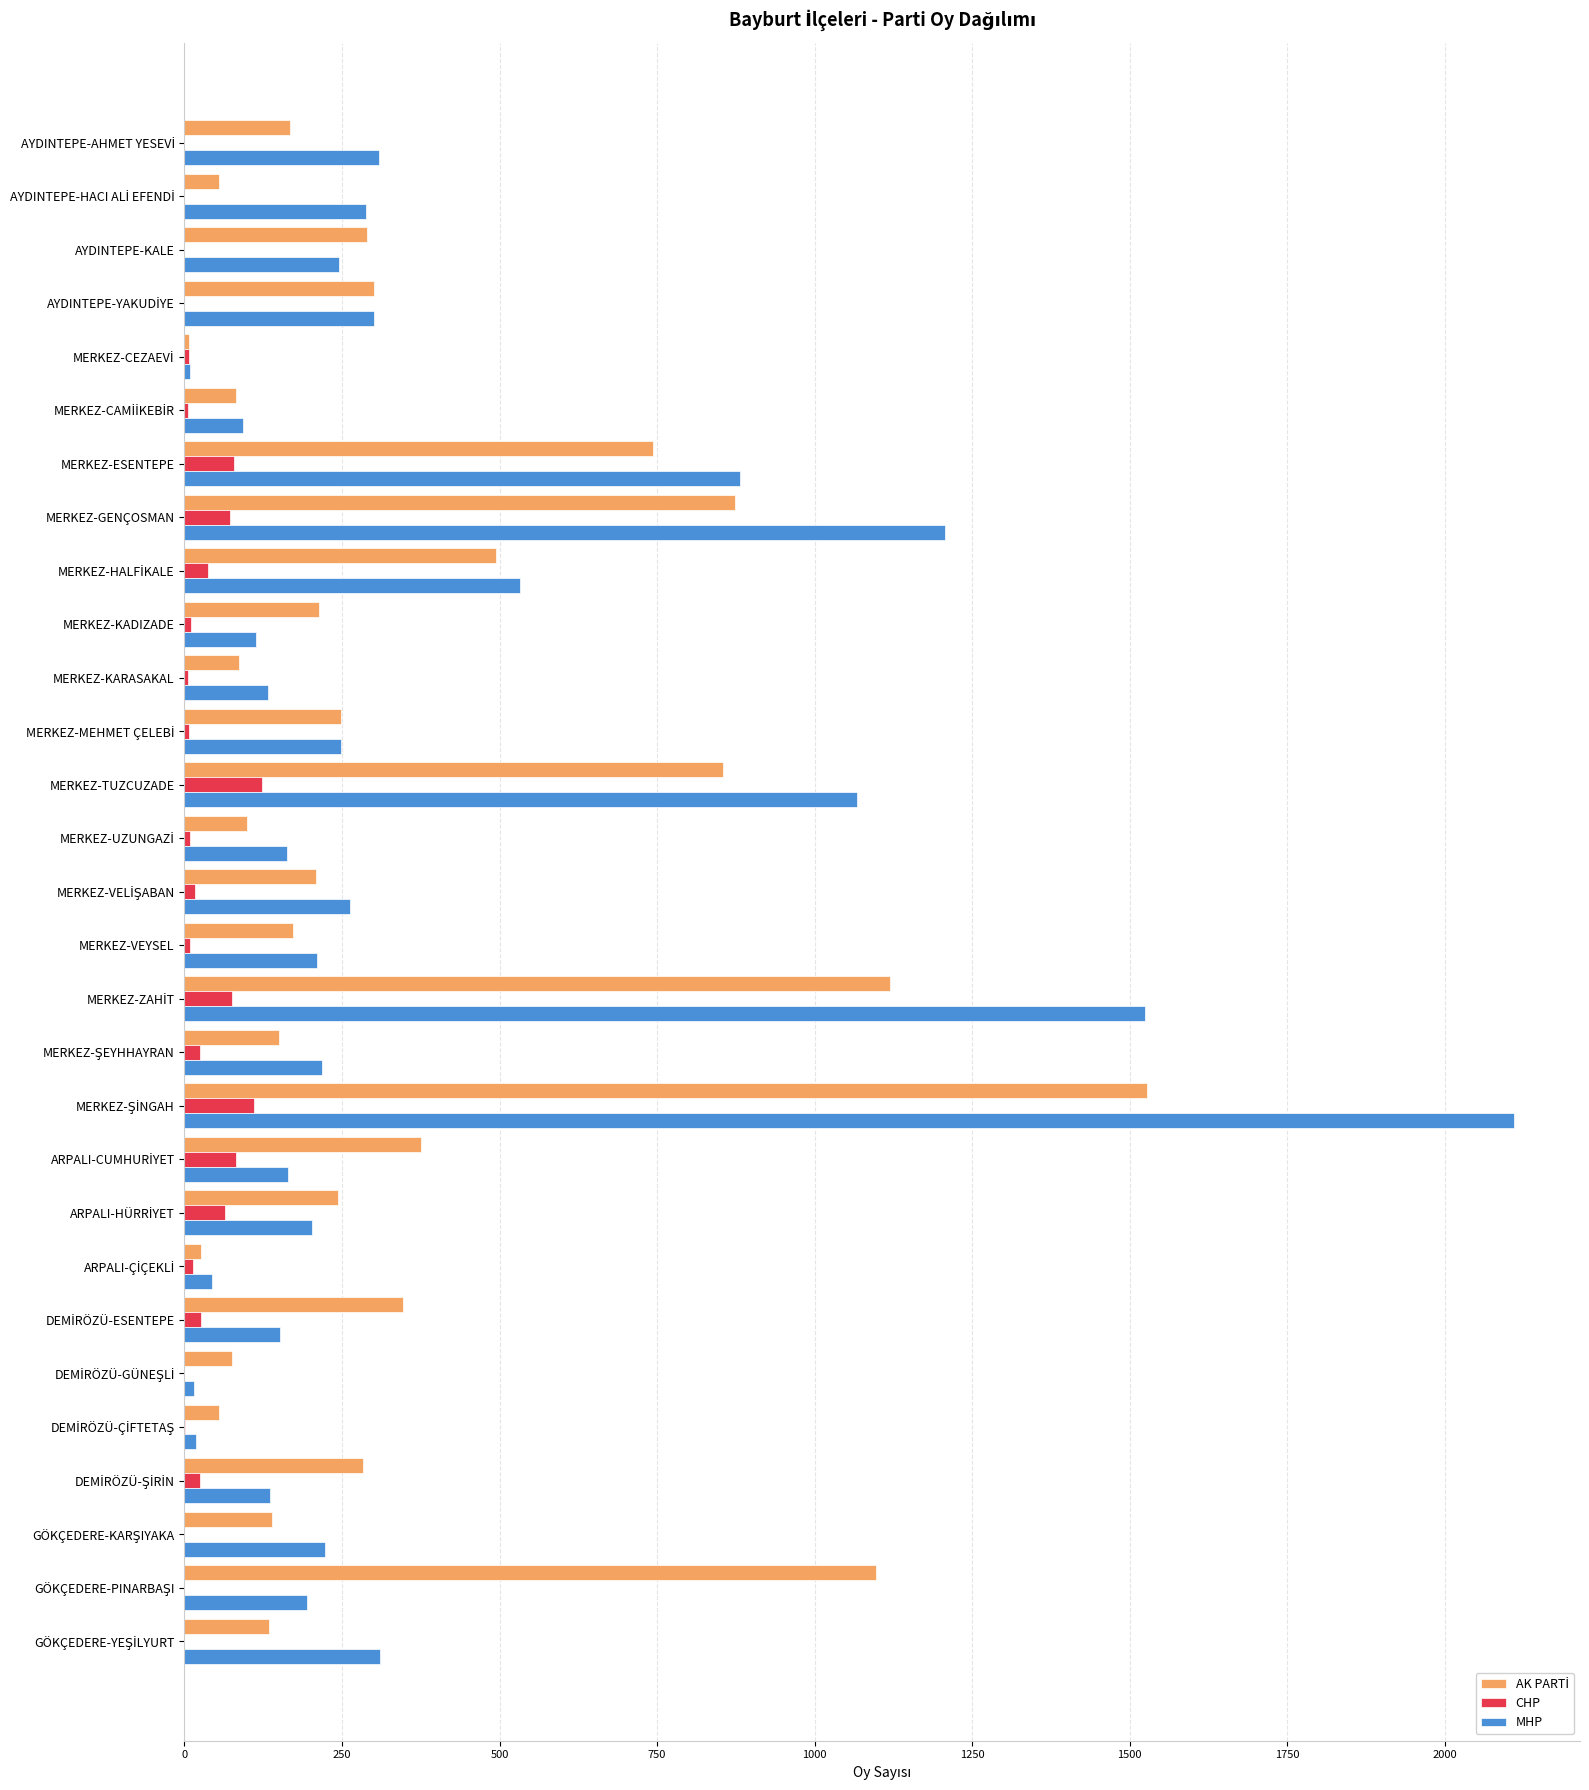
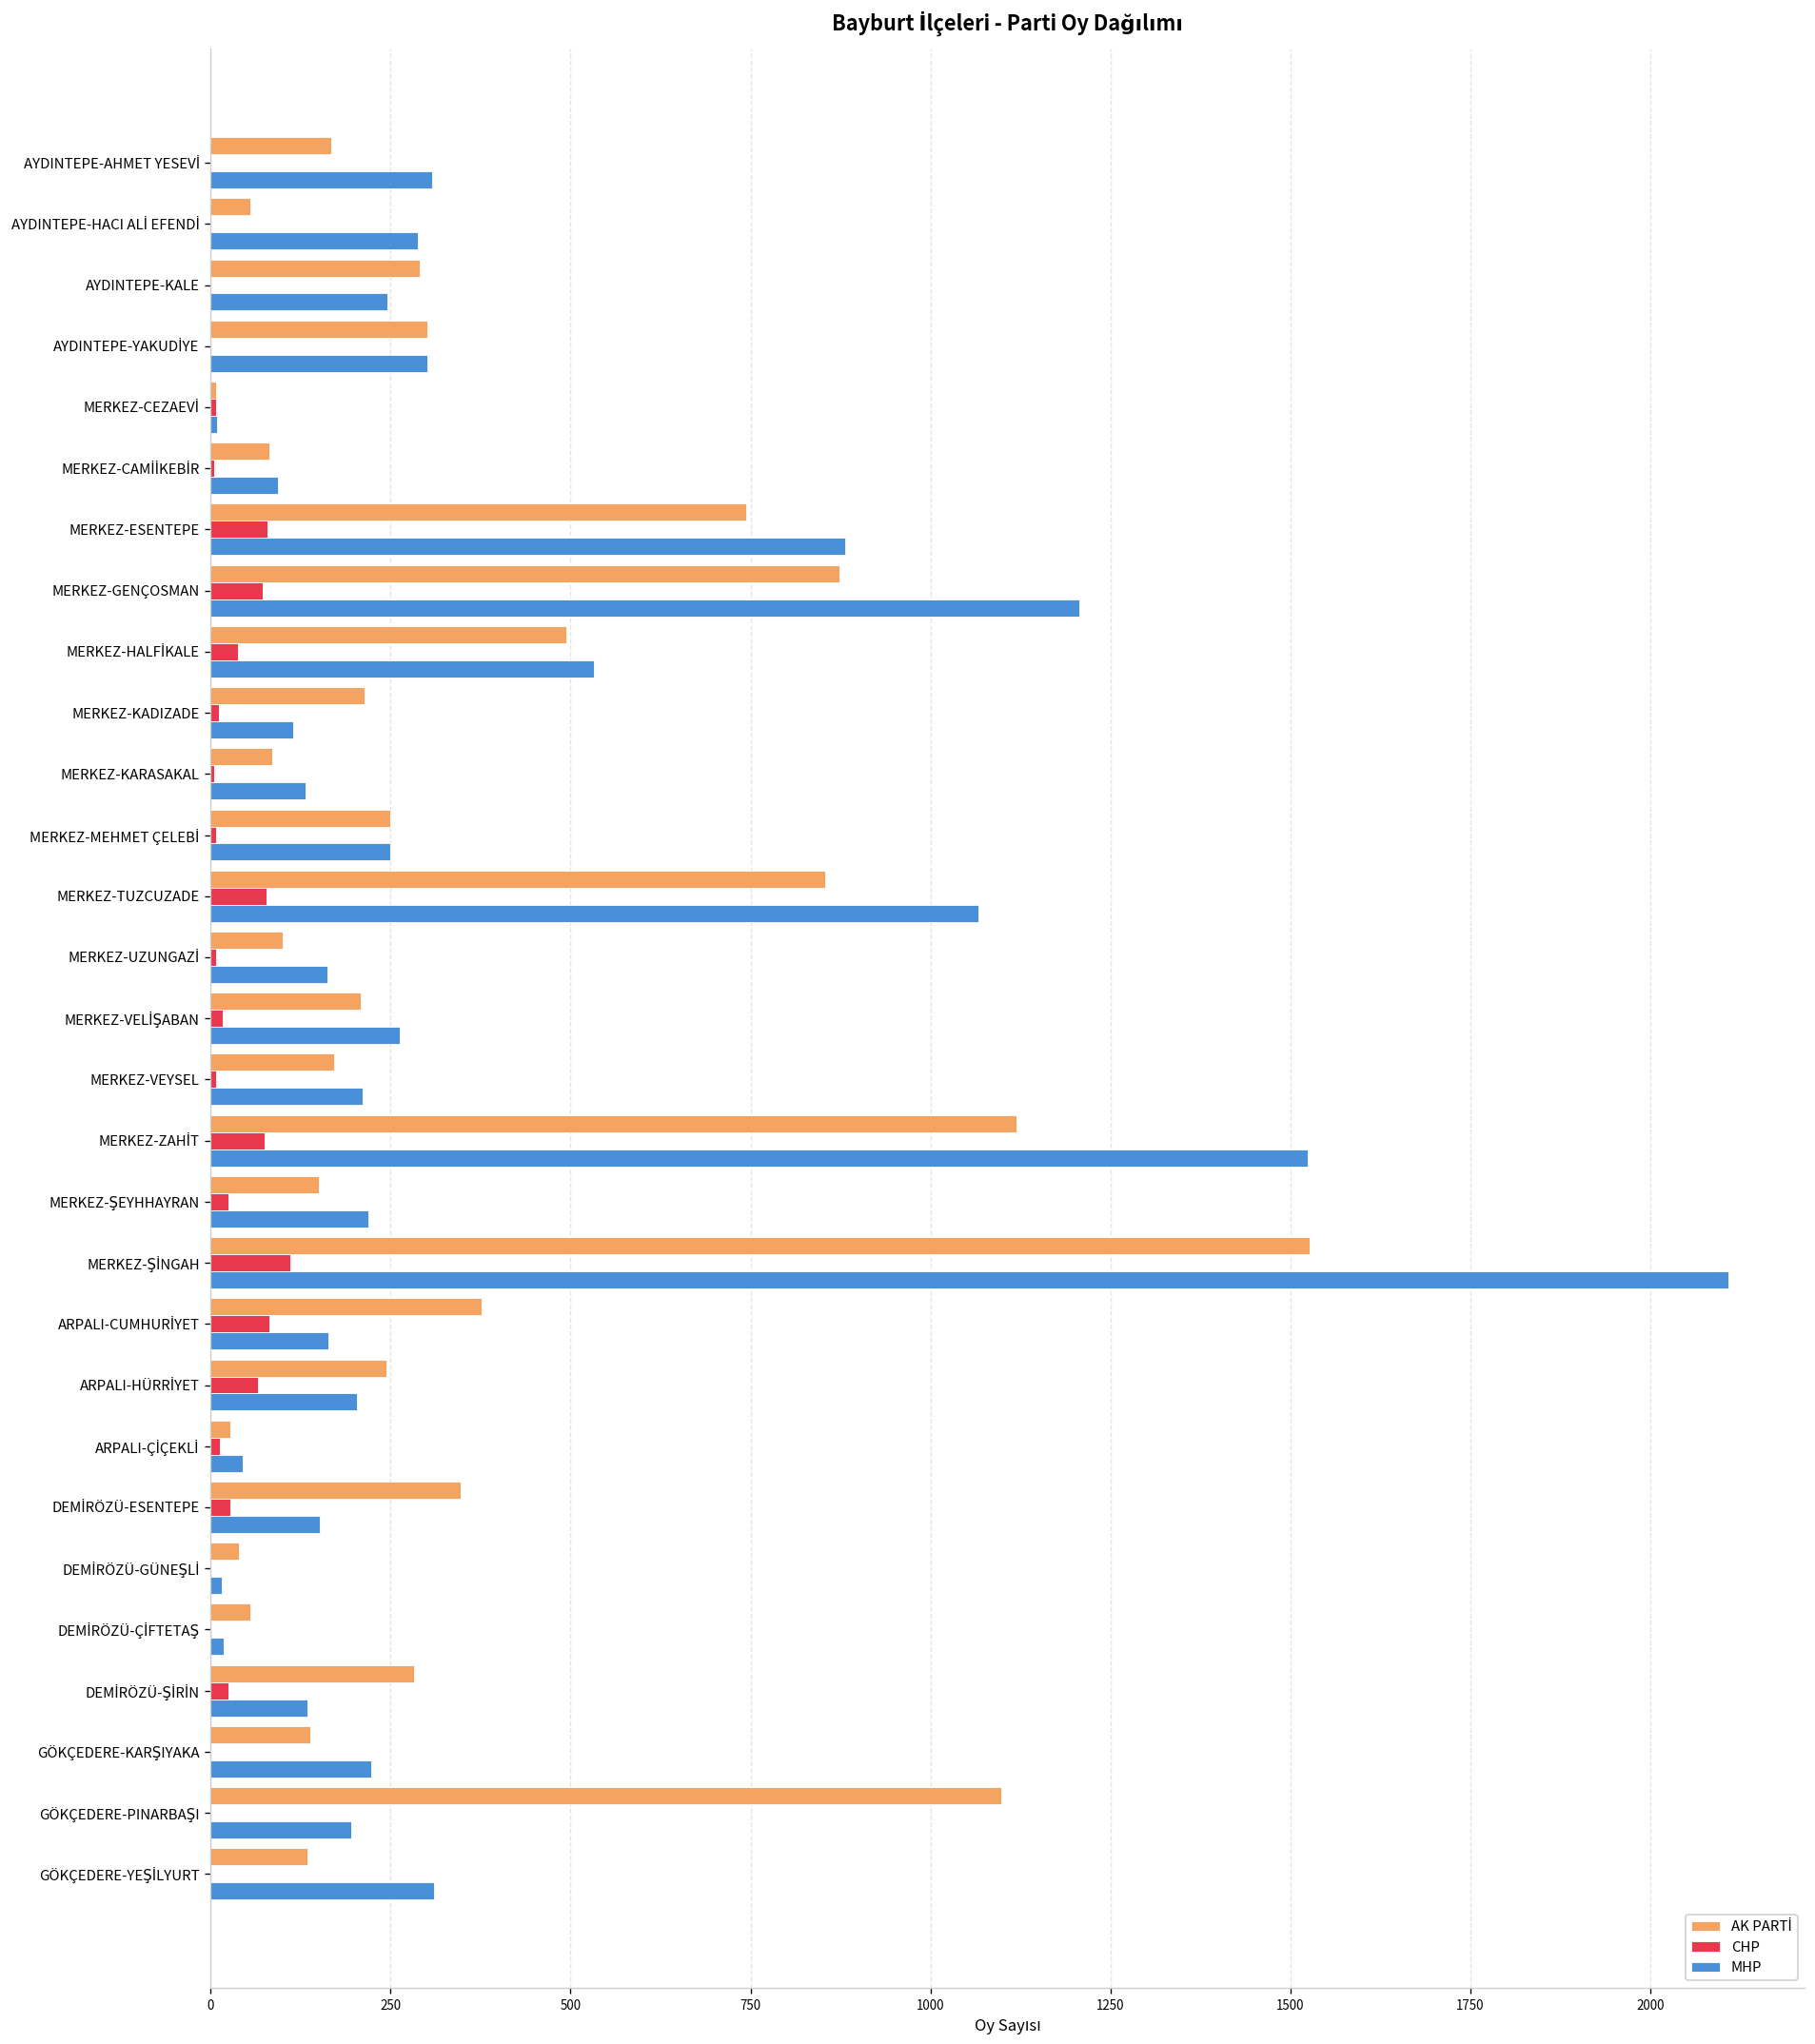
  {
    "AK PARTİ": {
      "AYDINTEPE-AHMET YESEVİ": 170,
      "AYDINTEPE-HACI ALİ EFENDİ": 60,
      "AYDINTEPE-KALE": 290,
      "AYDINTEPE-YAKUDİYE": 300,
      "MERKEZ-CEZAEVİ": 10,
      "MERKEZ-CAMİİKEBİR": 80,
      "MERKEZ-ESENTEPE": 740,
      "MERKEZ-GENÇOSMAN": 870,
      "MERKEZ-HALFİKALE": 490,
      "MERKEZ-KADIZADE": 210,
      "MERKEZ-KARASAKAL": 90,
      "MERKEZ-MEHMET ÇELEBİ": 250,
      "MERKEZ-TUZCUZADE": 850,
      "MERKEZ-UZUNGAZİ": 100,
      "MERKEZ-VELİŞABAN": 210,
      "MERKEZ-VEYSEL": 170,
      "MERKEZ-ZAHİT": 1120,
      "MERKEZ-ŞEYHHAYRAN": 150,
      "MERKEZ-ŞİNGAH": 1530,
      "ARPALI-CUMHURİYET": 380,
      "ARPALI-HÜRRİYET": 240,
      "ARPALI-ÇİÇEKLİ": 30,
      "DEMİRÖZÜ-ESENTEPE": 350,
-     "DEMİRÖZÜ-GÜNEŞLİ": 80,
+     "DEMİRÖZÜ-GÜNEŞLİ": 40,
      "DEMİRÖZÜ-ÇİFTETAŞ": 60,
      "DEMİRÖZÜ-ŞİRİN": 280,
      "GÖKÇEDERE-KARŞIYAKA": 140,
      "GÖKÇEDERE-PINARBAŞI": 1100,
      "GÖKÇEDERE-YEŞİLYURT": 130
    },
    "CHP": {
      "AYDINTEPE-AHMET YESEVİ": 0,
      "AYDINTEPE-HACI ALİ EFENDİ": 0,
      "AYDINTEPE-KALE": 0,
      "AYDINTEPE-YAKUDİYE": 0,
      "MERKEZ-CEZAEVİ": 10,
      "MERKEZ-CAMİİKEBİR": 10,
      "MERKEZ-ESENTEPE": 80,
      "MERKEZ-GENÇOSMAN": 70,
      "MERKEZ-HALFİKALE": 40,
      "MERKEZ-KADIZADE": 10,
      "MERKEZ-KARASAKAL": 10,
      "MERKEZ-MEHMET ÇELEBİ": 10,
-     "MERKEZ-TUZCUZADE": 120,
+     "MERKEZ-TUZCUZADE": 80,
      "MERKEZ-UZUNGAZİ": 10,
      "MERKEZ-VELİŞABAN": 20,
      "MERKEZ-VEYSEL": 10,
      "MERKEZ-ZAHİT": 80,
      "MERKEZ-ŞEYHHAYRAN": 20,
      "MERKEZ-ŞİNGAH": 110,
      "ARPALI-CUMHURİYET": 80,
      "ARPALI-HÜRRİYET": 70,
      "ARPALI-ÇİÇEKLİ": 10,
      "DEMİRÖZÜ-ESENTEPE": 30,
      "DEMİRÖZÜ-GÜNEŞLİ": 0,
      "DEMİRÖZÜ-ŞİRİN": 30,
      "GÖKÇEDERE-KARŞIYAKA": 0,
      "GÖKÇEDERE-PINARBAŞI": 0,
      "GÖKÇEDERE-YEŞİLYURT": 0
    },
    "MHP": {
      "AYDINTEPE-AHMET YESEVİ": 310,
      "AYDINTEPE-HACI ALİ EFENDİ": 290,
      "AYDINTEPE-KALE": 250,
      "AYDINTEPE-YAKUDİYE": 300,
      "MERKEZ-CEZAEVİ": 10,
      "MERKEZ-CAMİİKEBİR": 90,
      "MERKEZ-ESENTEPE": 880,
      "MERKEZ-GENÇOSMAN": 1210,
      "MERKEZ-HALFİKALE": 530,
      "MERKEZ-KADIZADE": 110,
      "MERKEZ-KARASAKAL": 130,
      "MERKEZ-MEHMET ÇELEBİ": 250,
      "MERKEZ-TUZCUZADE": 1070,
      "MERKEZ-UZUNGAZİ": 160,
      "MERKEZ-VELİŞABAN": 260,
      "MERKEZ-VEYSEL": 210,
      "MERKEZ-ZAHİT": 1520,
      "MERKEZ-ŞEYHHAYRAN": 220,
      "MERKEZ-ŞİNGAH": 2110,
      "ARPALI-CUMHURİYET": 160,
      "ARPALI-HÜRRİYET": 200,
      "ARPALI-ÇİÇEKLİ": 40,
      "DEMİRÖZÜ-ESENTEPE": 150,
      "DEMİRÖZÜ-GÜNEŞLİ": 20,
      "DEMİRÖZÜ-ÇİFTETAŞ": 20,
      "DEMİRÖZÜ-ŞİRİN": 140,
      "GÖKÇEDERE-KARŞIYAKA": 220,
      "GÖKÇEDERE-PINARBAŞI": 200,
      "GÖKÇEDERE-YEŞİLYURT": 310
    }
  }
